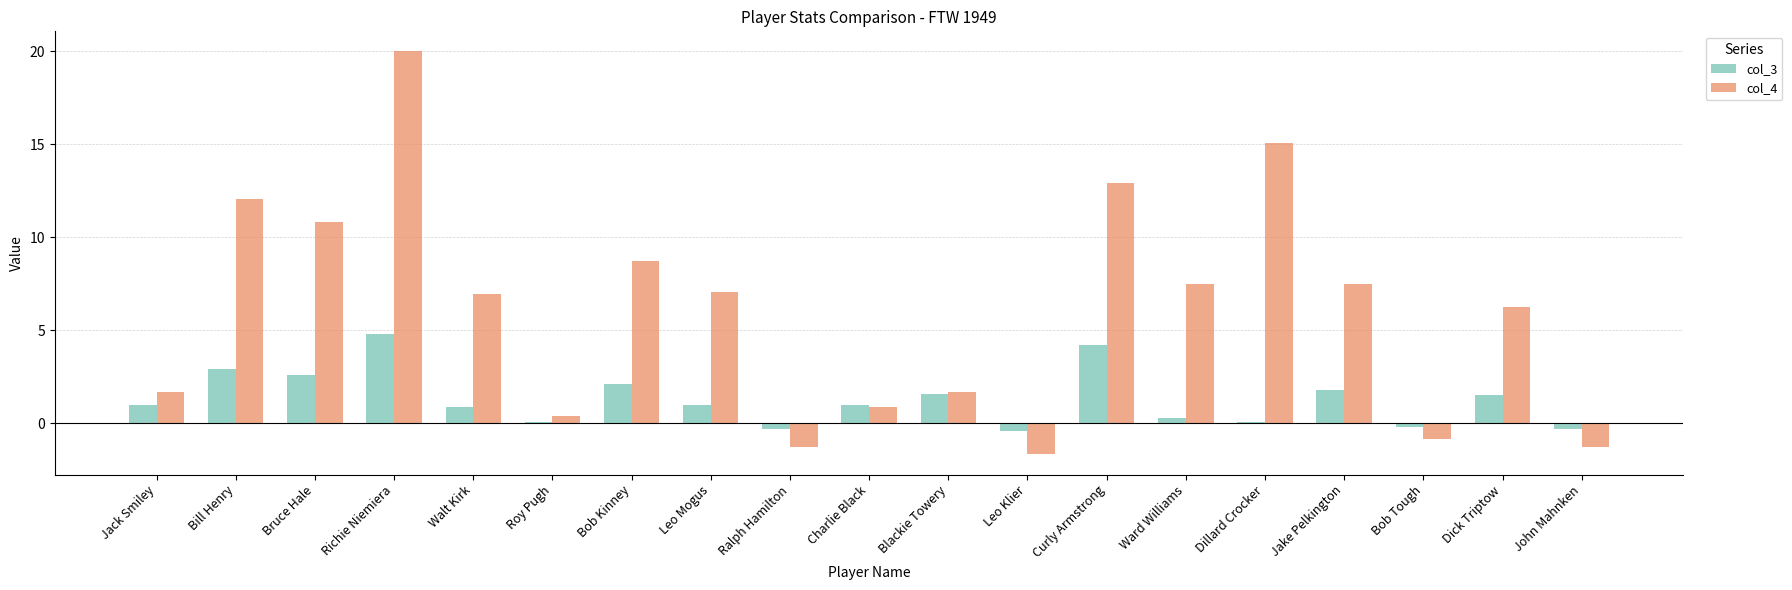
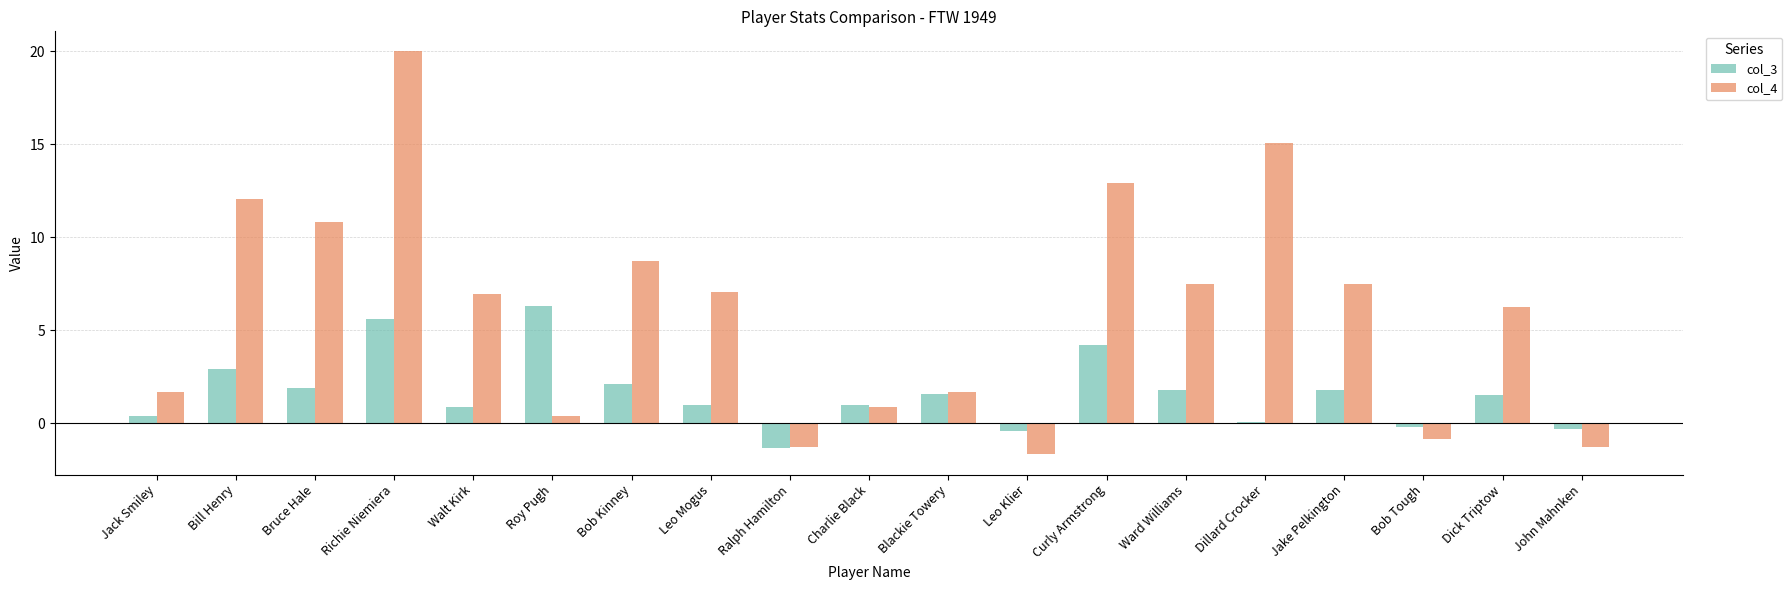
  {
    "col_3": {
-     "Jack Smiley": 1.0,
+     "Jack Smiley": 0.4,
      "Bill Henry": 2.9,
-     "Bruce Hale": 2.6,
-     "Richie Niemiera": 4.8,
+     "Bruce Hale": 1.9,
+     "Richie Niemiera": 5.6,
      "Walt Kirk": 0.9,
-     "Roy Pugh": 0.1,
+     "Roy Pugh": 6.3,
      "Bob Kinney": 2.1,
      "Leo Mogus": 1.0,
-     "Ralph Hamilton": -0.3,
+     "Ralph Hamilton": -1.3,
      "Charlie Black": 1.0,
      "Blackie Towery": 1.6,
      "Leo Klier": -0.4,
      "Curly Armstrong": 4.2,
-     "Ward Williams": 0.3,
+     "Ward Williams": 1.8,
      "Jake Pelkington": 1.8,
      "Bob Tough": -0.2,
      "Dick Triptow": 1.5,
      "John Mahnken": -0.3
    },
    "col_4": {
      "Jack Smiley": 1.7,
      "Bill Henry": 12.1,
      "Bruce Hale": 10.8,
      "Richie Niemiera": 20.0,
      "Walt Kirk": 7.0,
      "Roy Pugh": 0.4,
      "Bob Kinney": 8.8,
      "Leo Mogus": 7.1,
      "Ralph Hamilton": -1.3,
      "Charlie Black": 0.9,
      "Blackie Towery": 1.7,
      "Leo Klier": -1.7,
      "Curly Armstrong": 12.9,
      "Ward Williams": 7.5,
      "Dillard Crocker": 15.1,
      "Jake Pelkington": 7.5,
      "Bob Tough": -0.8,
      "Dick Triptow": 6.3,
      "John Mahnken": -1.3
    }
  }
